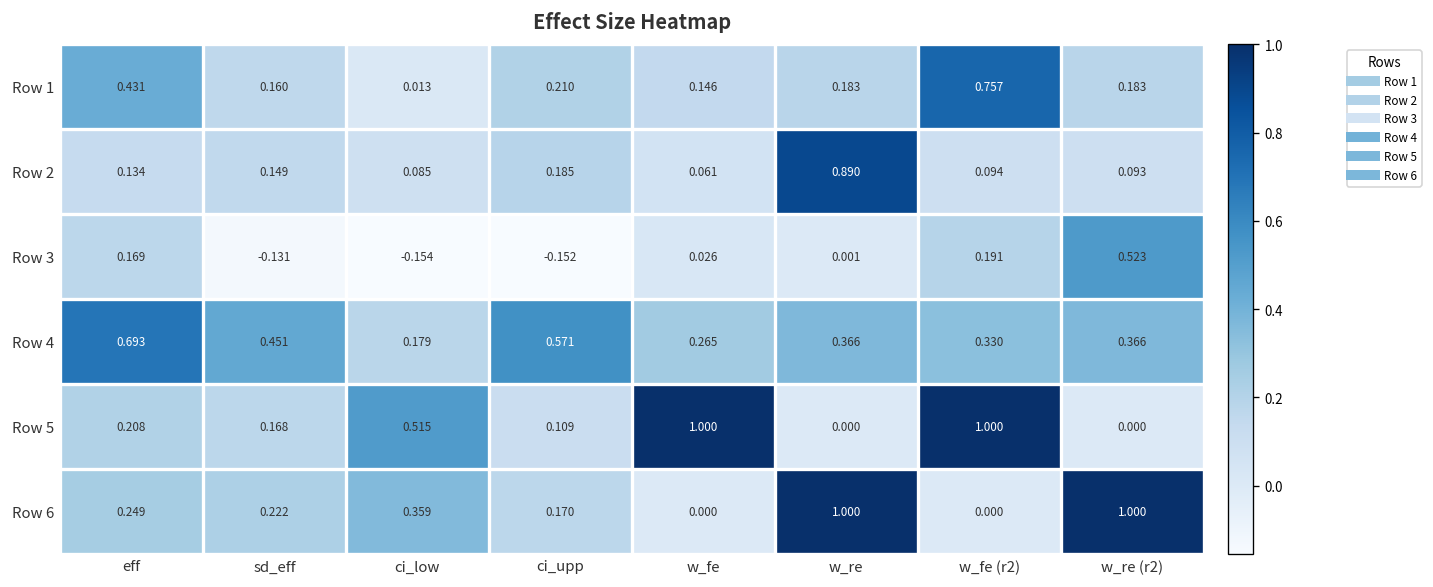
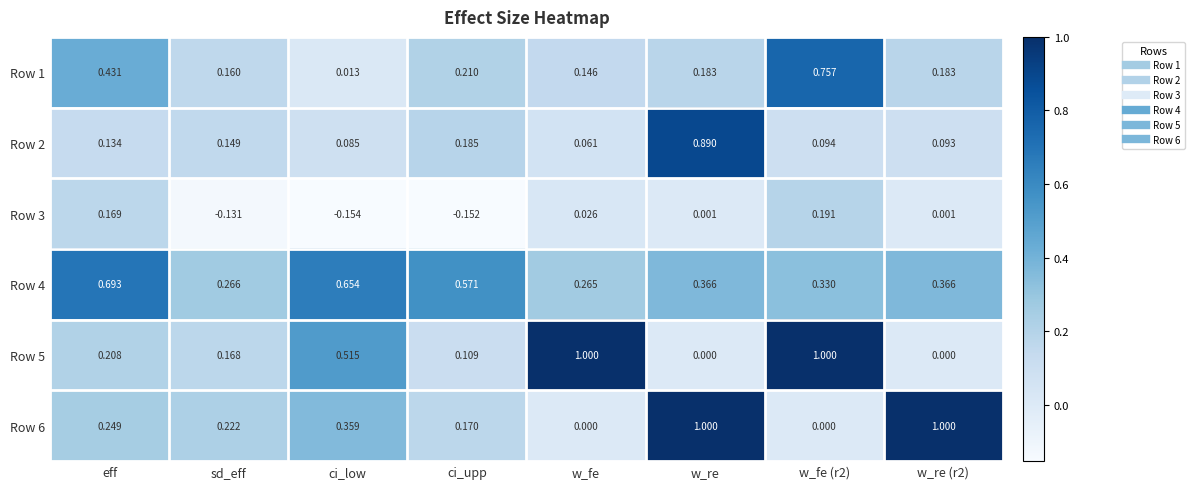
  {
    "Row 1": {
      "eff": 0.431,
      "sd_eff": 0.160,
      "ci_low": 0.013,
      "ci_upp": 0.210,
      "w_fe": 0.146,
      "w_re": 0.183,
      "w_fe (r2)": 0.757,
      "w_re (r2)": 0.183
    },
    "Row 2": {
      "eff": 0.134,
      "sd_eff": 0.149,
      "ci_low": 0.085,
      "ci_upp": 0.185,
      "w_fe": 0.061,
      "w_re": 0.890,
      "w_fe (r2)": 0.094,
      "w_re (r2)": 0.093
    },
    "Row 3": {
      "eff": 0.169,
      "sd_eff": -0.131,
      "ci_low": -0.154,
      "ci_upp": -0.152,
      "w_fe": 0.026,
      "w_re": 0.001,
      "w_fe (r2)": 0.191,
-     "w_re (r2)": 0.523
+     "w_re (r2)": 0.001
    },
    "Row 4": {
      "eff": 0.693,
-     "sd_eff": 0.451,
-     "ci_low": 0.179,
+     "sd_eff": 0.266,
+     "ci_low": 0.654,
      "ci_upp": 0.571,
      "w_fe": 0.265,
      "w_re": 0.366,
      "w_fe (r2)": 0.330,
      "w_re (r2)": 0.366
    },
    "Row 5": {
      "eff": 0.208,
      "sd_eff": 0.168,
      "ci_low": 0.515,
      "ci_upp": 0.109,
      "w_fe": 1.000,
      "w_re": 0.000,
      "w_fe (r2)": 1.000,
      "w_re (r2)": 0.000
    },
    "Row 6": {
      "eff": 0.249,
      "sd_eff": 0.222,
      "ci_low": 0.359,
      "ci_upp": 0.170,
      "w_fe": 0.000,
      "w_re": 1.000,
      "w_fe (r2)": 0.000,
      "w_re (r2)": 1.000
    }
  }
